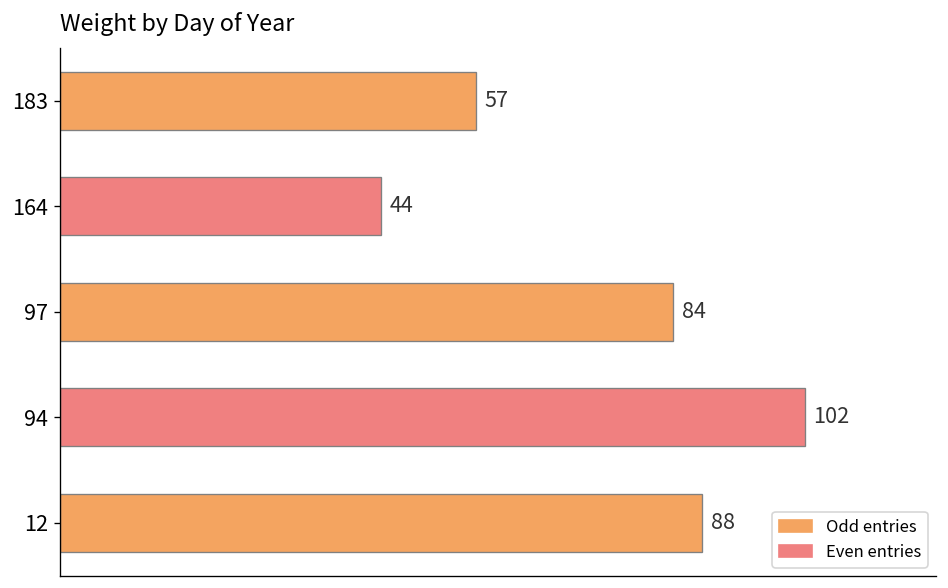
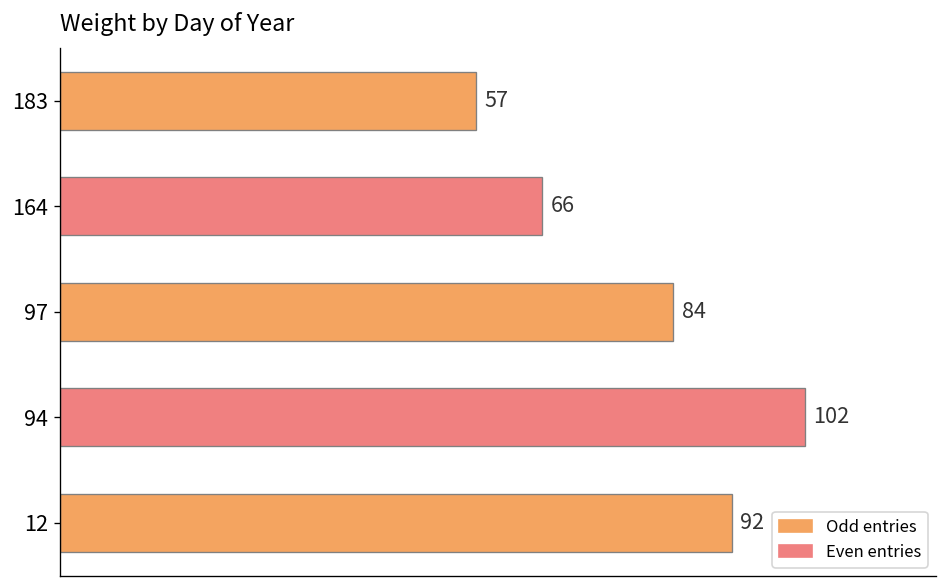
  {
    "183": 57,
-   "164": 44,
+   "164": 66,
    "97": 84,
    "94": 102,
-   "12": 88
+   "12": 92
  }
